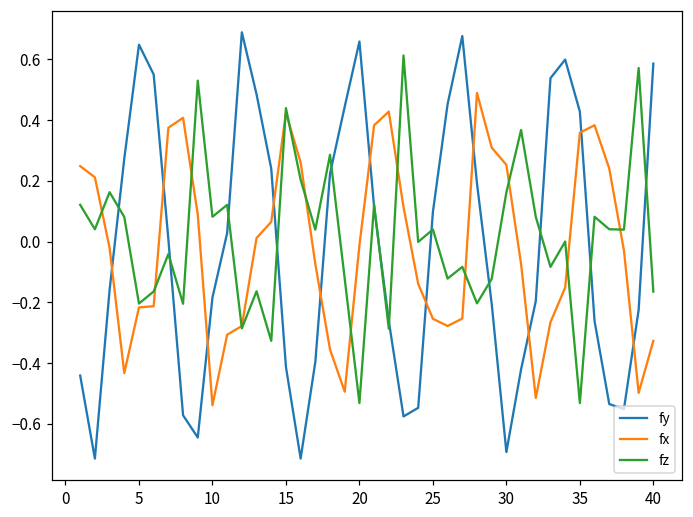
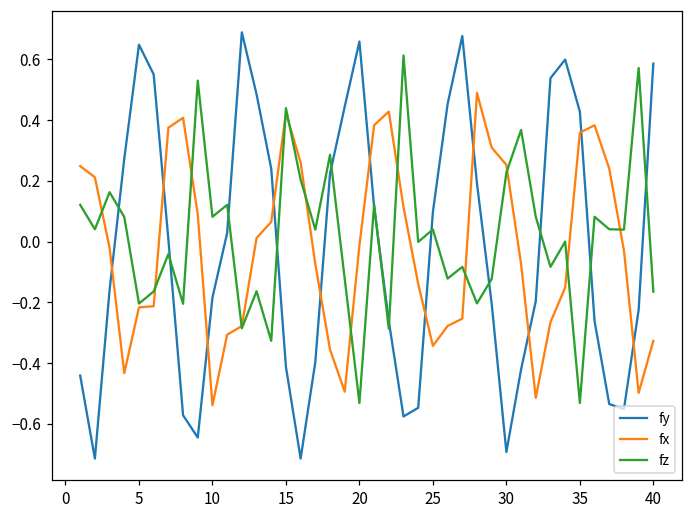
  {
    "fy": {
      "5": 0.65,
      "10": -0.18,
      "15": -0.41,
      "20": 0.66,
      "25": 0.10,
      "30": -0.69,
      "35": 0.43,
      "40": 0.59
    },
    "fx": {
      "5": -0.22,
      "10": -0.54,
      "15": 0.42,
      "20": -0.01,
-     "25": -0.25,
+     "25": -0.34,
      "30": 0.25,
      "35": 0.36,
      "40": -0.33
    },
    "fz": {
      "5": -0.20,
      "10": 0.08,
      "15": 0.44,
      "20": -0.53,
      "25": 0.04,
-     "30": 0.16,
+     "30": 0.23,
      "35": -0.53,
      "40": -0.16
    }
  }
